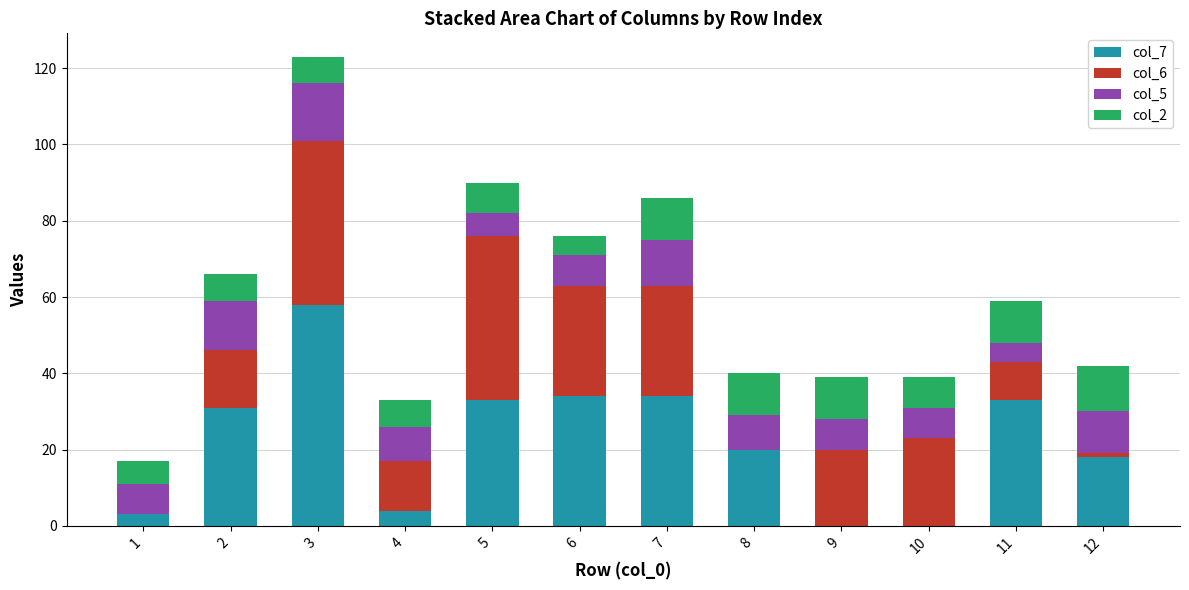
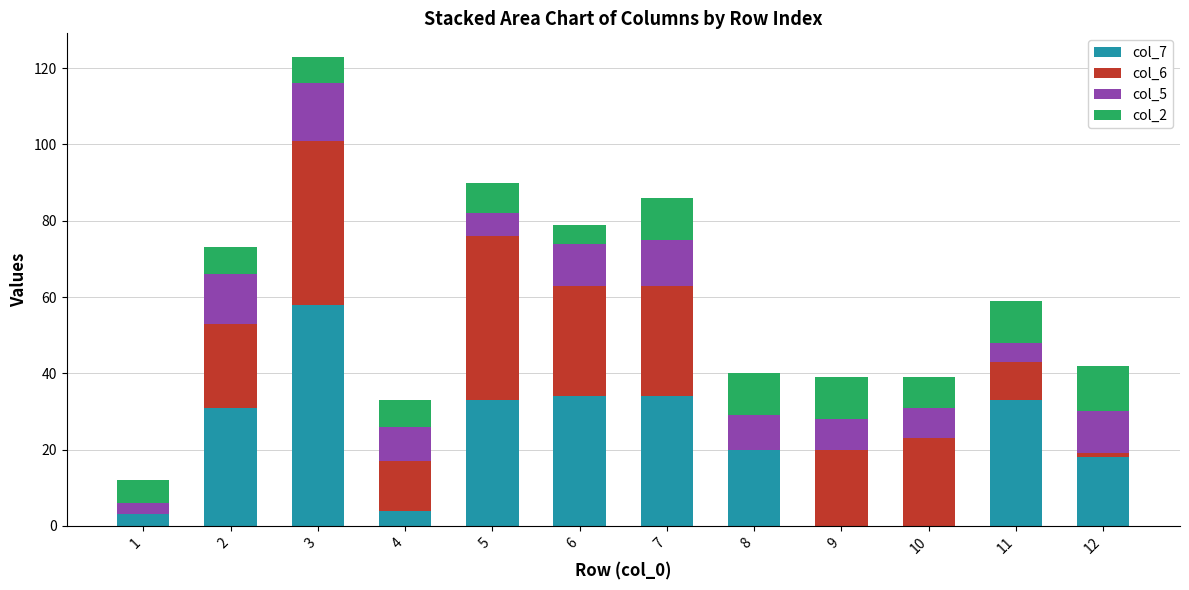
  {
    "col_7": {
      "1": 3,
      "2": 31,
      "3": 58,
      "4": 4,
      "5": 33,
      "6": 34,
      "7": 34,
      "8": 20,
      "9": 0,
      "10": 0,
      "11": 33,
      "12": 18
    },
    "col_6": {
      "1": 0,
-     "2": 15,
+     "2": 22,
      "3": 43,
      "4": 13,
      "5": 43,
      "6": 29,
      "7": 29,
      "8": 0,
      "9": 20,
      "10": 23,
      "11": 10,
      "12": 1
    },
    "col_5": {
-     "1": 8,
+     "1": 3,
      "2": 13,
      "3": 15,
      "4": 9,
      "5": 6,
-     "6": 8,
+     "6": 11,
      "7": 12,
      "8": 9,
      "9": 8,
      "10": 8,
      "11": 5,
      "12": 11
    },
    "col_2": {
      "1": 6,
      "2": 7,
      "3": 7,
      "4": 7,
      "5": 8,
      "6": 5,
      "7": 11,
      "8": 11,
      "9": 11,
      "10": 8,
      "11": 11,
      "12": 12
    }
  }
